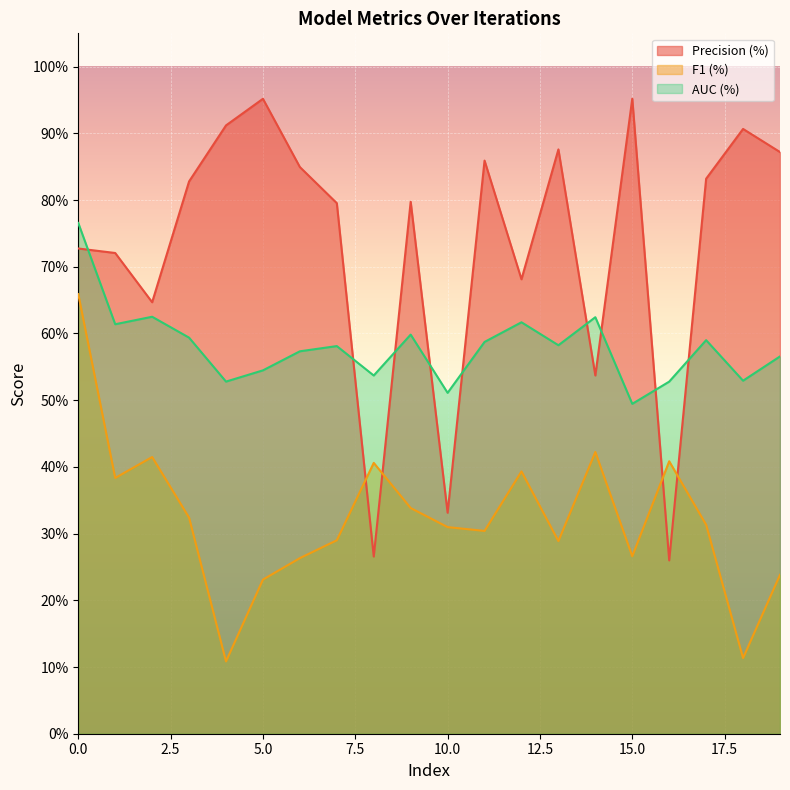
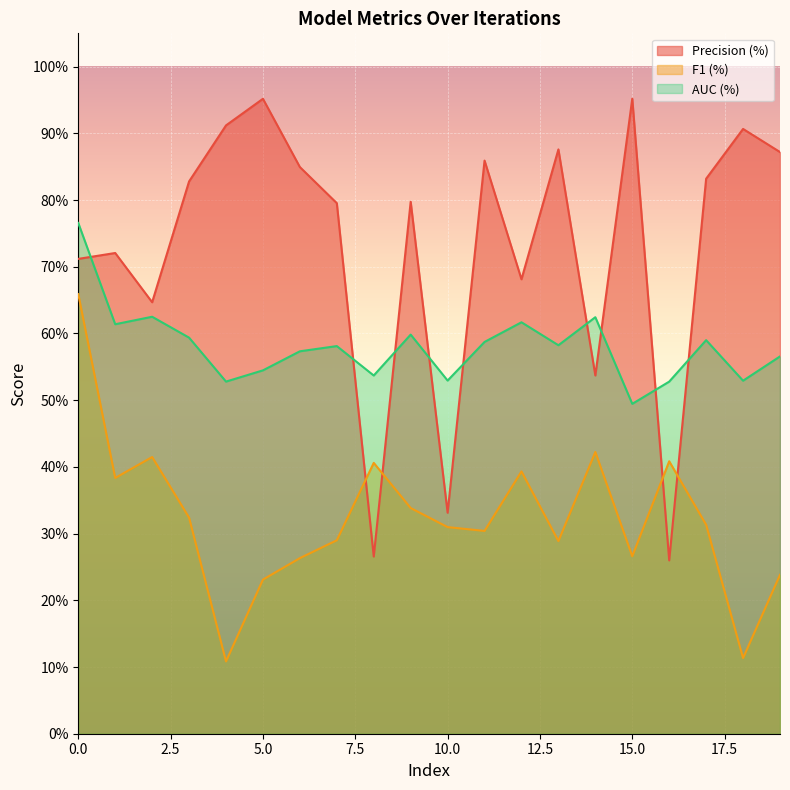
  {
    "Precision (%)": {
-     "0.0": "73%",
+     "0.0": "71%",
      "5.0": "95%",
      "10.0": "33%",
      "15.0": "95%"
    },
    "F1 (%)": {
      "0.0": "66%",
      "5.0": "23%",
      "10.0": "31%",
      "15.0": "27%"
    },
    "AUC (%)": {
      "0.0": "77%",
      "5.0": "54%",
-     "10.0": "51%",
+     "10.0": "53%",
      "15.0": "49%"
    }
  }
